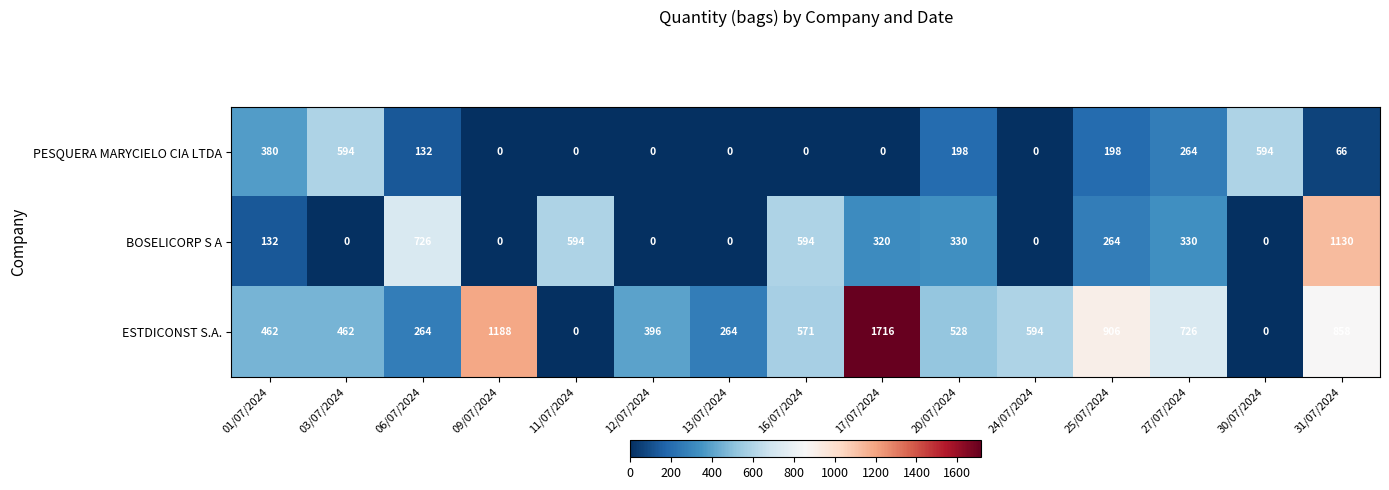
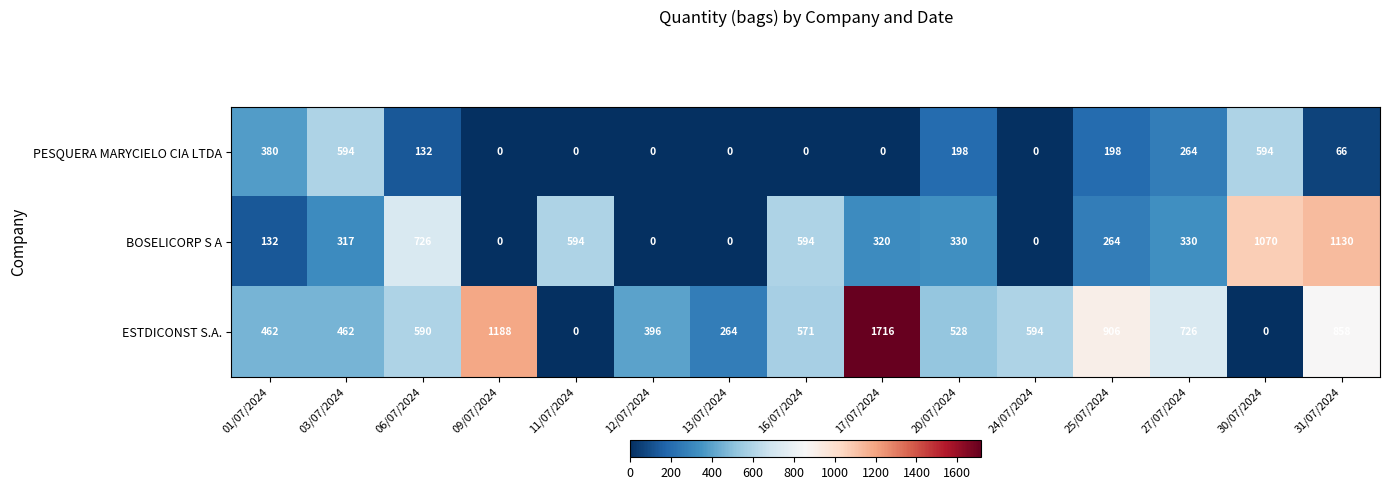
  {
    "PESQUERA MARYCIELO CIA LTDA": {
      "01/07/2024": 380,
      "03/07/2024": 594,
      "06/07/2024": 132,
      "09/07/2024": 0,
      "11/07/2024": 0,
      "12/07/2024": 0,
      "13/07/2024": 0,
      "16/07/2024": 0,
      "17/07/2024": 0,
      "20/07/2024": 198,
      "24/07/2024": 0,
      "25/07/2024": 198,
      "27/07/2024": 264,
      "30/07/2024": 594,
      "31/07/2024": 66
    },
    "BOSELICORP S A": {
      "01/07/2024": 132,
-     "03/07/2024": 0,
+     "03/07/2024": 317,
      "09/07/2024": 0,
      "11/07/2024": 594,
      "12/07/2024": 0,
      "13/07/2024": 0,
      "16/07/2024": 594,
      "17/07/2024": 320,
      "20/07/2024": 330,
      "24/07/2024": 0,
      "25/07/2024": 264,
      "27/07/2024": 330,
-     "30/07/2024": 0,
+     "30/07/2024": 1070,
      "31/07/2024": 1130
    },
    "ESTDICONST S.A.": {
      "01/07/2024": 462,
      "03/07/2024": 462,
-     "06/07/2024": 264,
+     "06/07/2024": 590,
      "09/07/2024": 1188,
      "11/07/2024": 0,
      "12/07/2024": 396,
      "13/07/2024": 264,
      "16/07/2024": 571,
      "17/07/2024": 1716,
      "20/07/2024": 528,
      "24/07/2024": 594,
      "30/07/2024": 0
    }
  }
